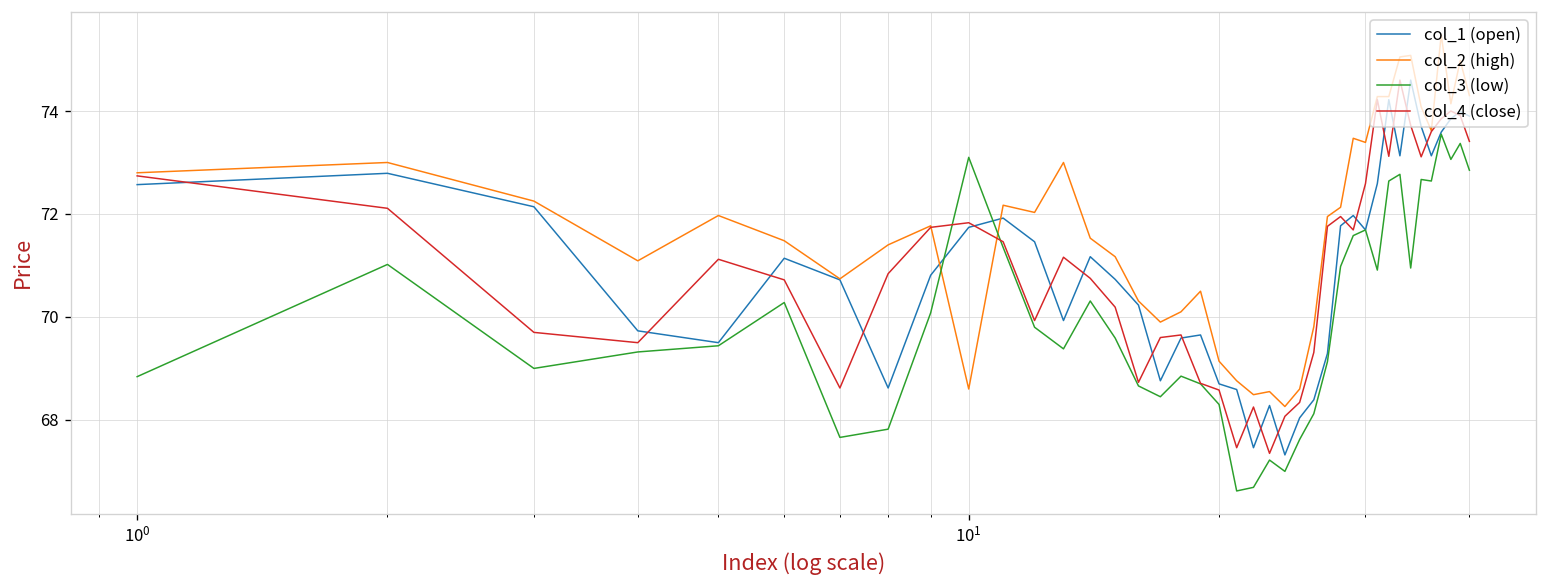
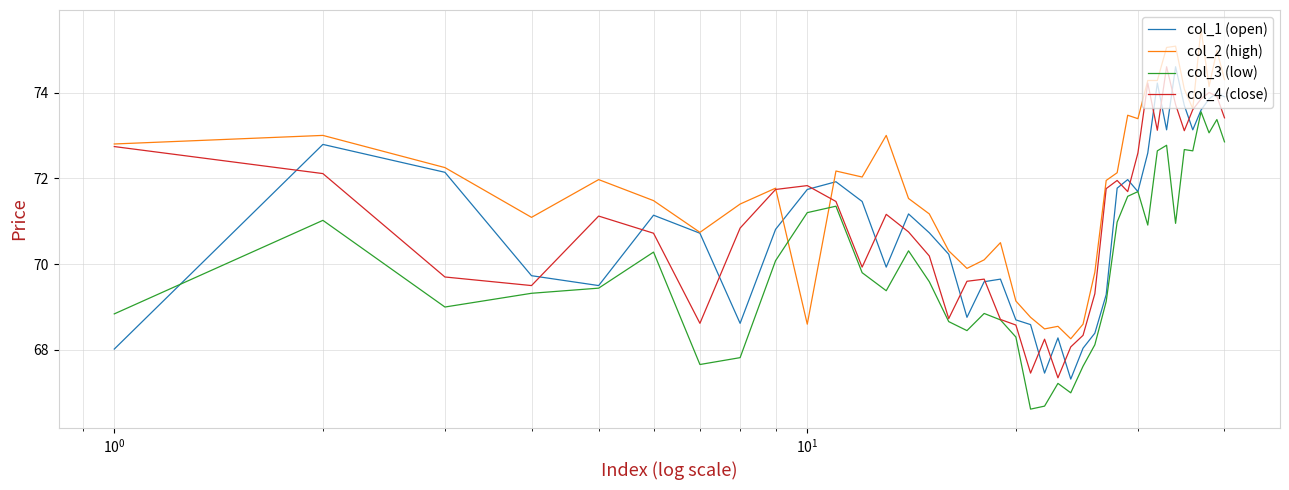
  {
    "col_1 (open)": {
-     "10^0": 72.6,
+     "10^0": 68.0,
      "10^1": 71.7
    },
    "col_2 (high)": {
      "10^0": 72.8,
      "10^1": 68.6
    },
    "col_3 (low)": {
      "10^0": 68.8,
-     "10^1": 73.1
+     "10^1": 71.2
    },
    "col_4 (close)": {
      "10^0": 72.7,
      "10^1": 71.8
    }
  }
